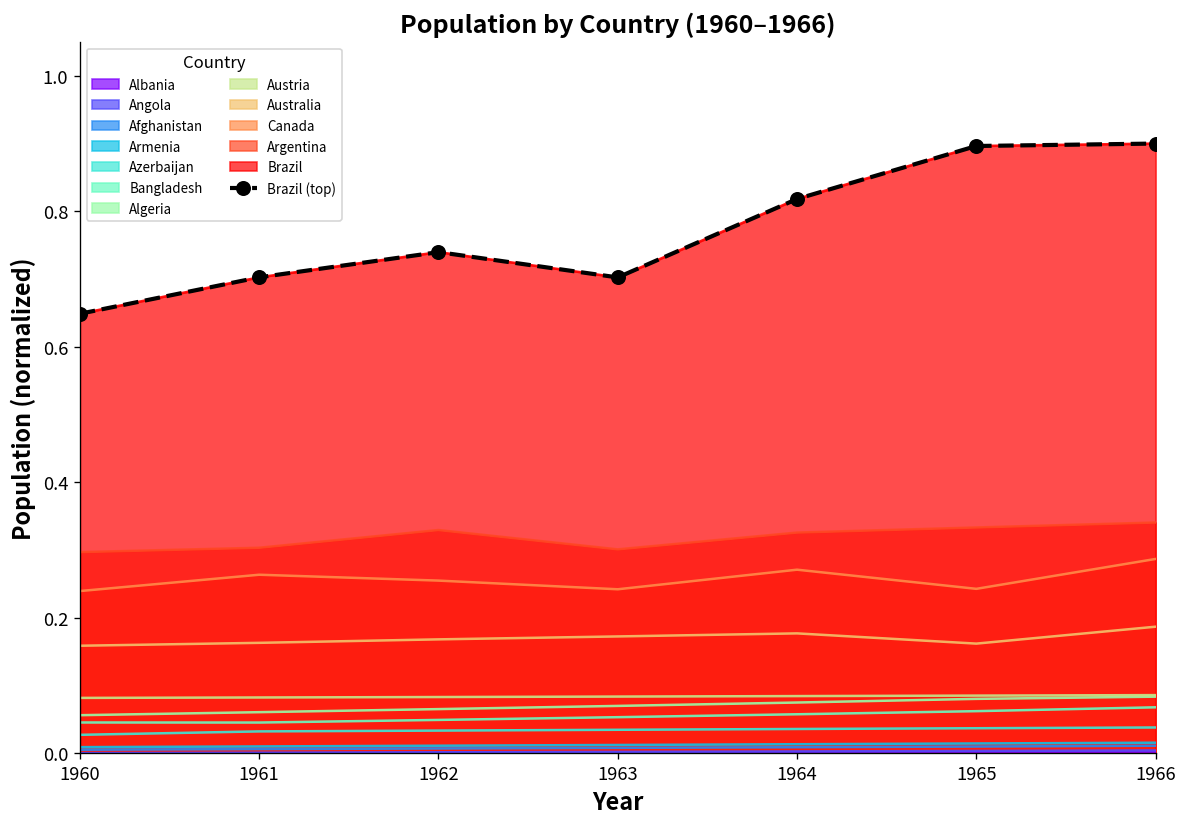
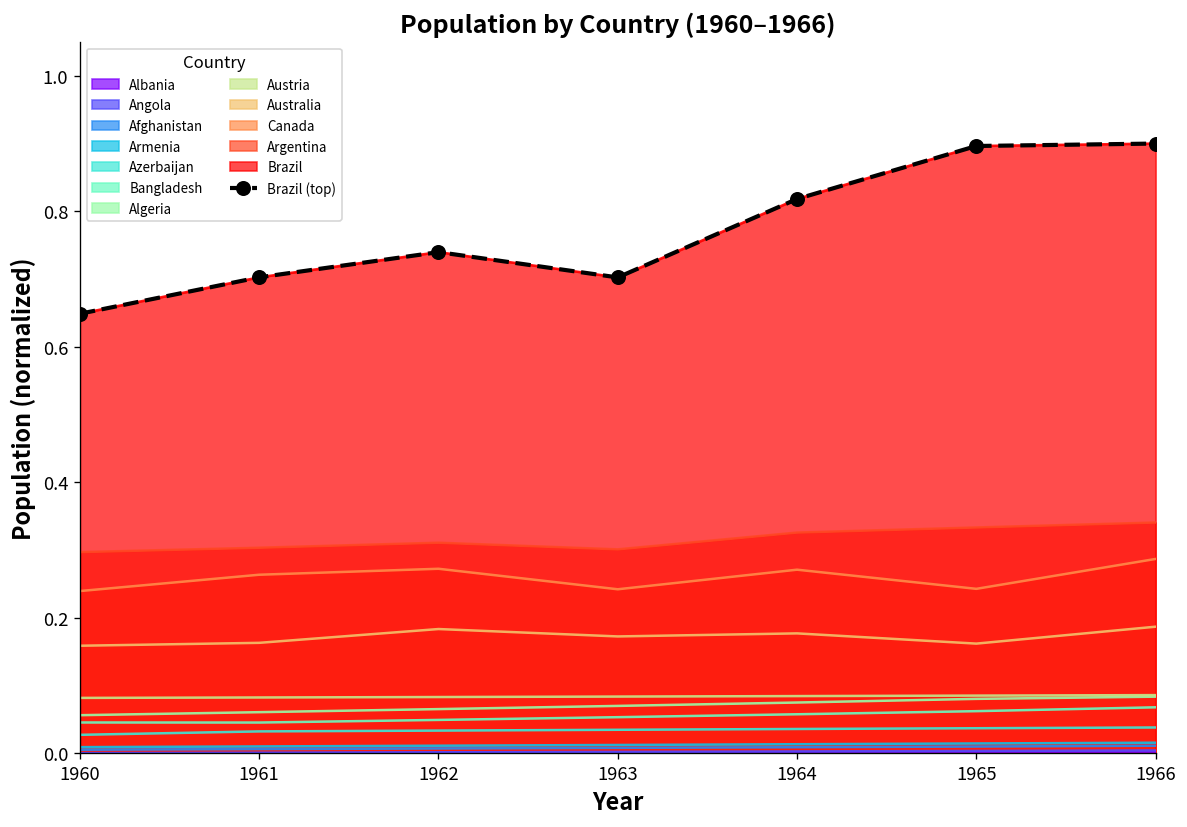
  {
    "Afghanistan": {
      "1965": 0.01
    },
    "Armenia": {
      "1965": 0.01
    },
    "Australia": {
      "1960": 0.16,
      "1961": 0.16,
-     "1962": 0.17,
+     "1962": 0.18,
      "1963": 0.17,
      "1964": 0.18,
      "1965": 0.16,
      "1966": 0.19
    },
    "Canada": {
      "1960": 0.24,
      "1961": 0.26,
-     "1962": 0.26,
+     "1962": 0.27,
      "1963": 0.24,
      "1964": 0.27,
      "1965": 0.24,
      "1966": 0.29
    },
    "Argentina": {
      "1960": 0.30,
      "1961": 0.30,
-     "1962": 0.33,
+     "1962": 0.31,
      "1963": 0.30,
      "1964": 0.33,
      "1965": 0.33,
      "1966": 0.34
    },
    "Brazil": {
      "1960": 0.65,
      "1961": 0.70,
      "1962": 0.74,
      "1963": 0.70,
      "1964": 0.82,
      "1965": 0.90,
      "1966": 0.90
    }
  }
